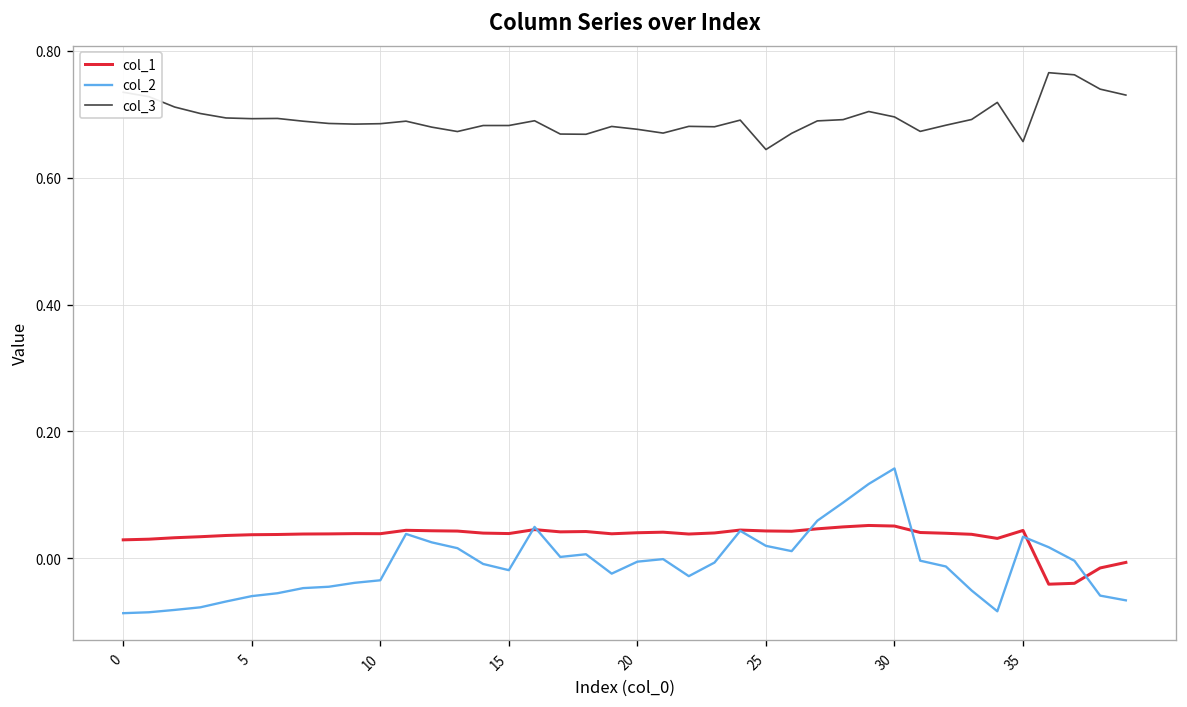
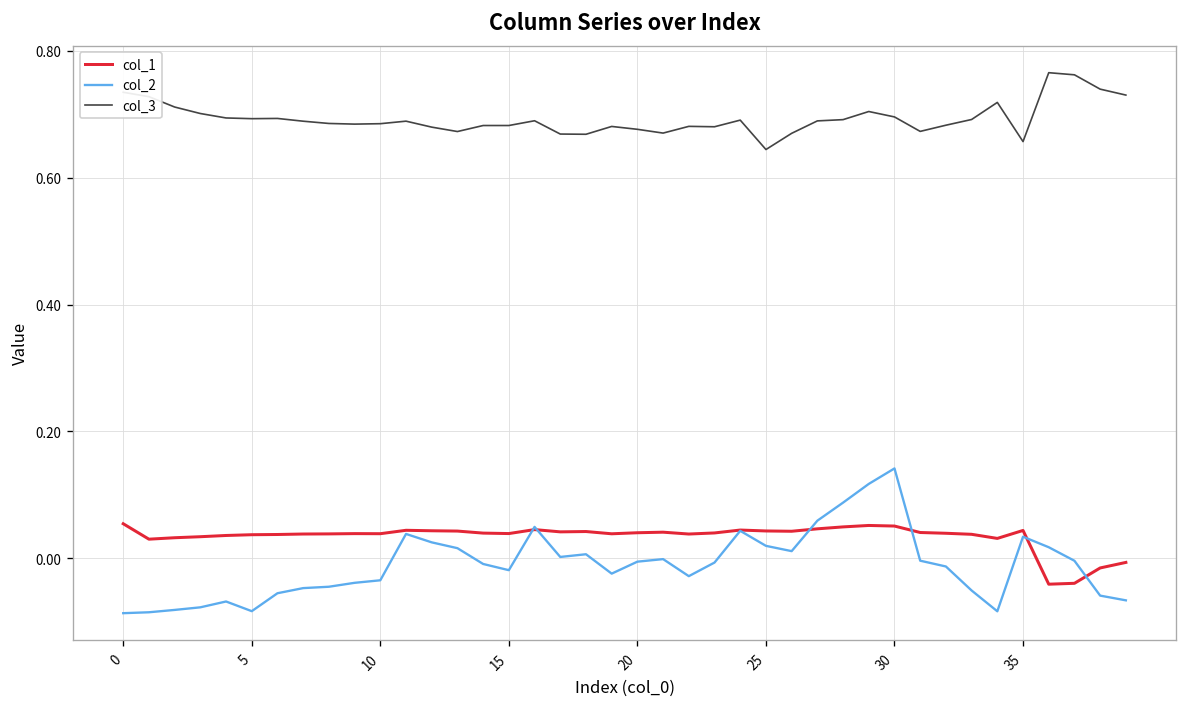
  {
    "col_1": {
-     "0": 0.03,
+     "0": 0.05,
      "5": 0.04,
      "10": 0.04,
      "15": 0.04,
      "20": 0.04,
      "25": 0.04,
      "30": 0.05,
      "35": 0.04
    },
    "col_2": {
      "0": -0.09,
-     "5": -0.06,
+     "5": -0.08,
      "10": -0.03,
      "15": -0.02,
      "20": -0.01,
      "25": 0.02,
      "30": 0.14,
      "35": 0.03
    },
    "col_3": {
      "5": 0.69,
      "10": 0.69,
      "15": 0.68,
      "20": 0.68,
      "25": 0.64,
      "30": 0.70,
      "35": 0.66
    }
  }
